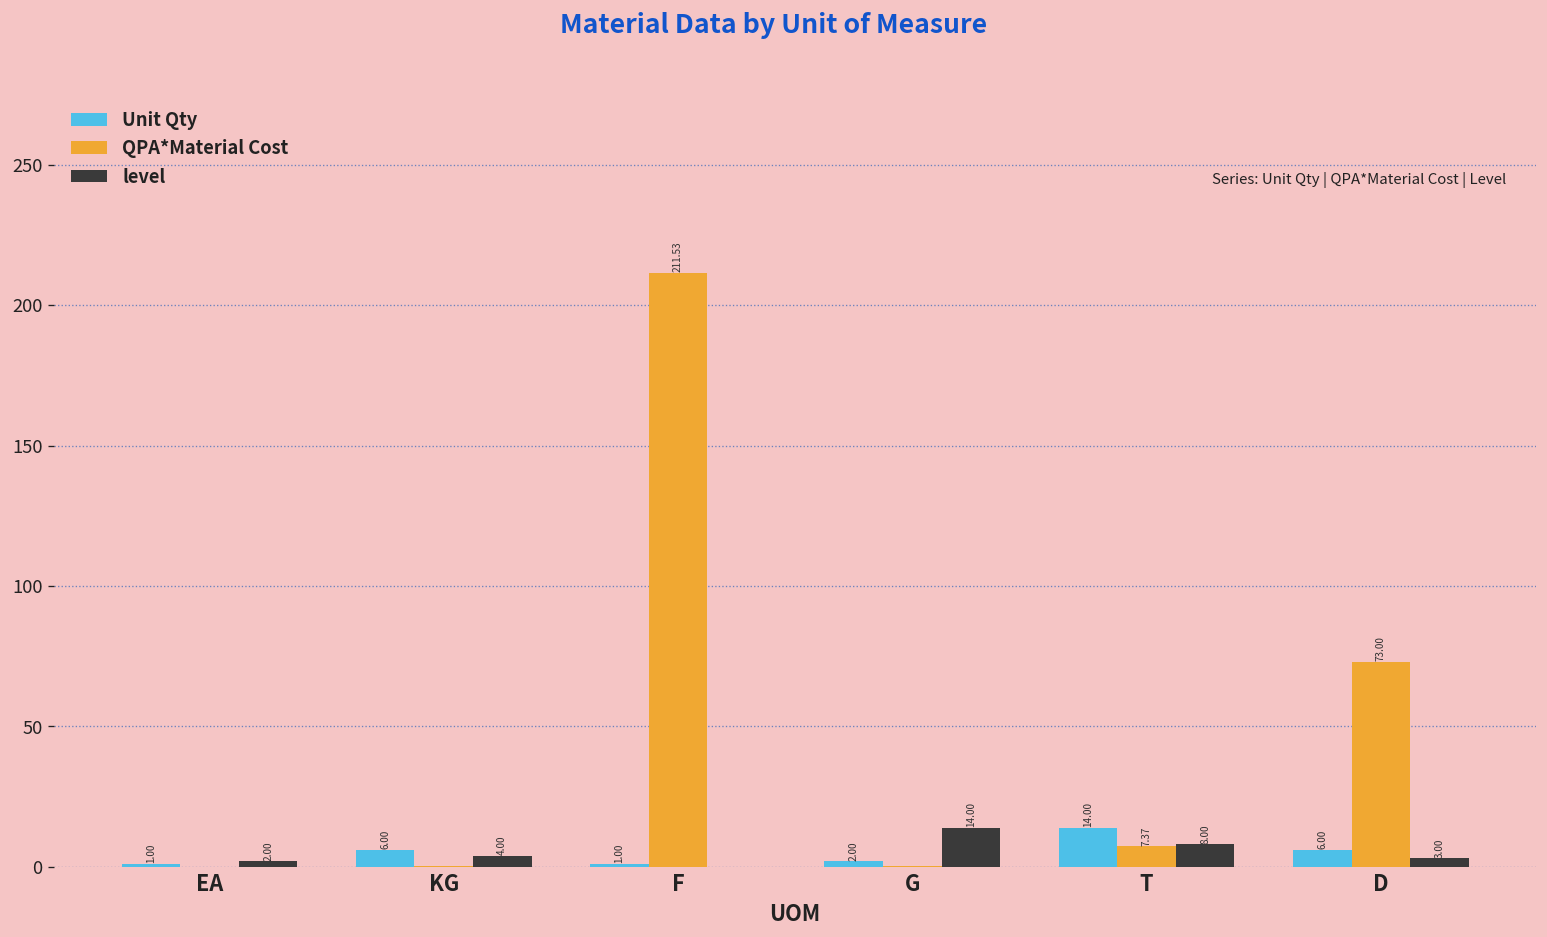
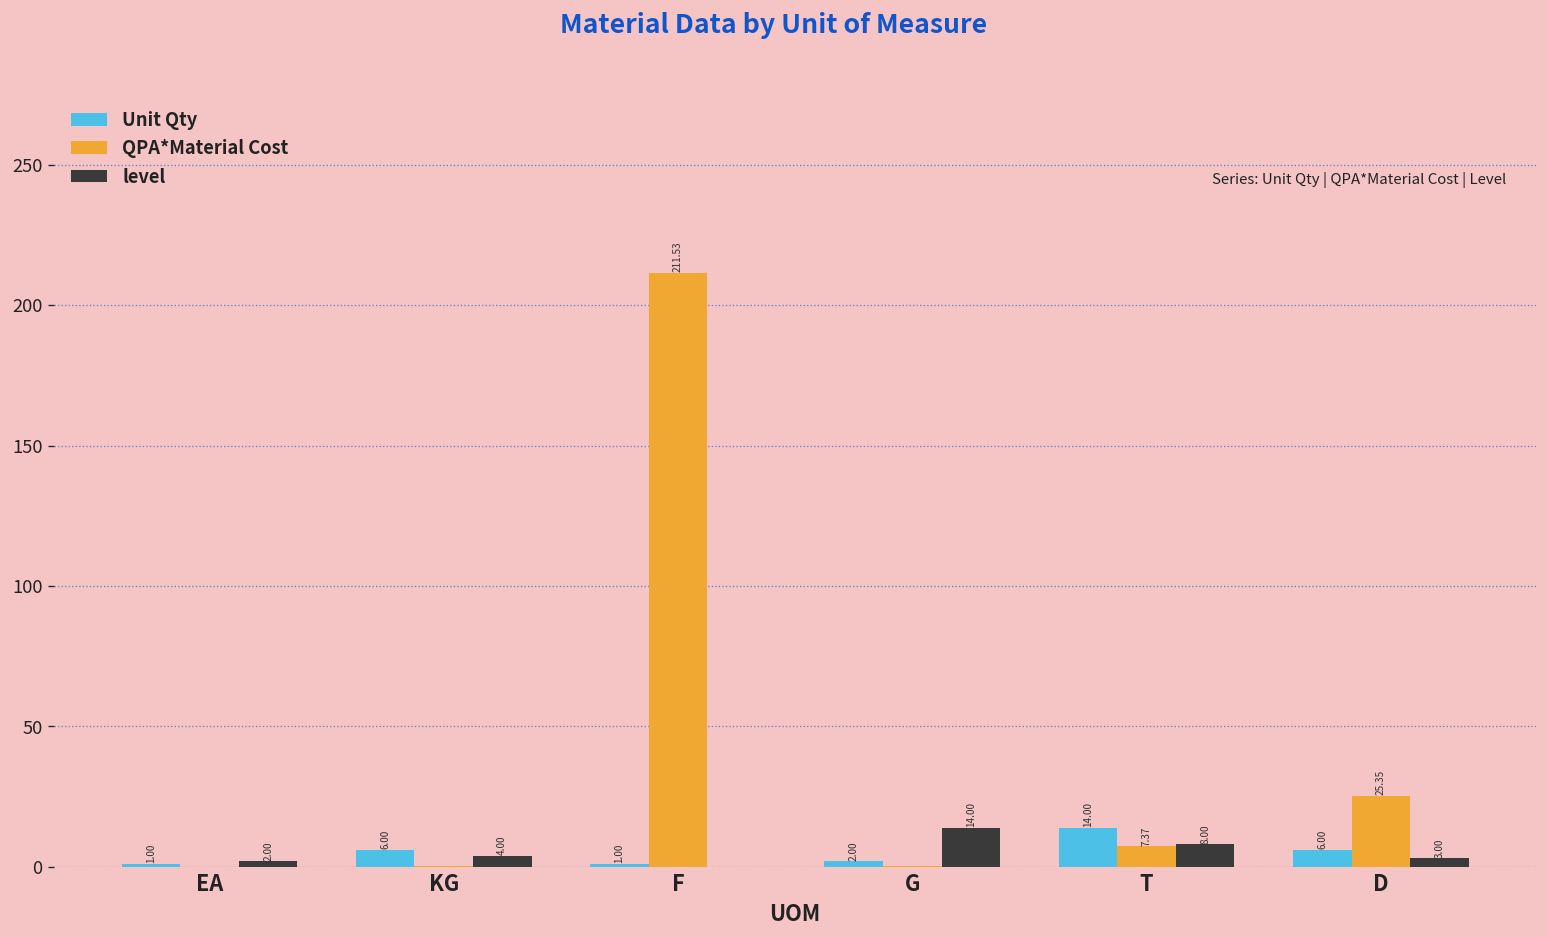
  {
    "Unit Qty": {
      "EA": 1.00,
      "KG": 6.00,
      "F": 1.00,
      "G": 2.00,
      "T": 14.00,
      "D": 6.00
    },
    "QPA*Material Cost": {
      "F": 211.53,
      "T": 7.37,
-     "D": 73.00
+     "D": 25.35
    },
    "level": {
      "EA": 2.00,
      "KG": 4.00,
      "G": 14.00,
      "T": 8.00,
      "D": 3.00
    }
  }
